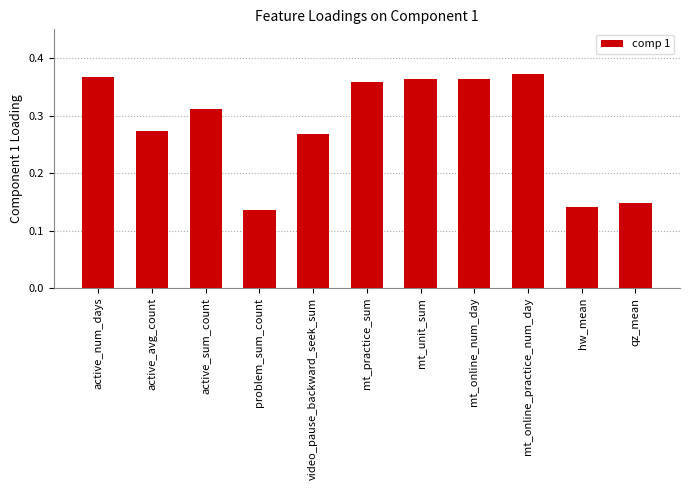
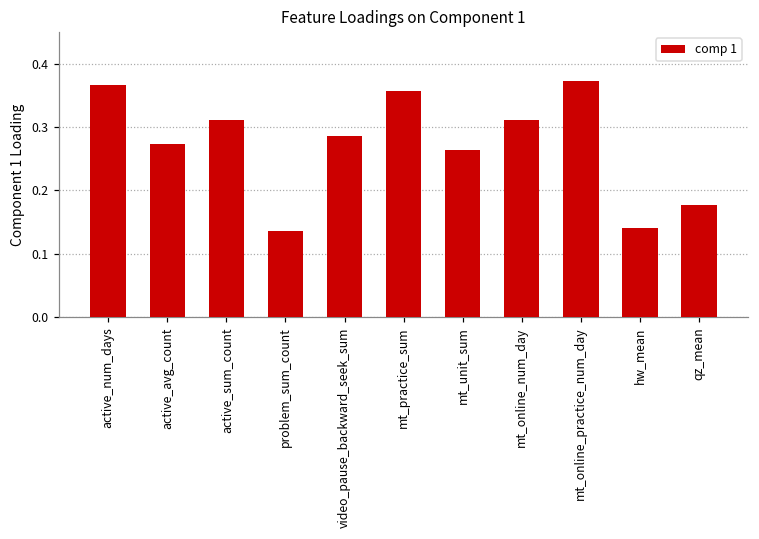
  {
    "active_num_days": 0.37,
    "active_avg_count": 0.27,
    "active_sum_count": 0.31,
    "problem_sum_count": 0.14,
-   "video_pause_backward_seek_sum": 0.27,
+   "video_pause_backward_seek_sum": 0.29,
    "mt_practice_sum": 0.36,
-   "mt_unit_sum": 0.36,
-   "mt_online_num_day": 0.36,
+   "mt_unit_sum": 0.26,
+   "mt_online_num_day": 0.31,
    "mt_online_practice_num_day": 0.37,
    "hw_mean": 0.14,
-   "qz_mean": 0.15
+   "qz_mean": 0.18
  }
